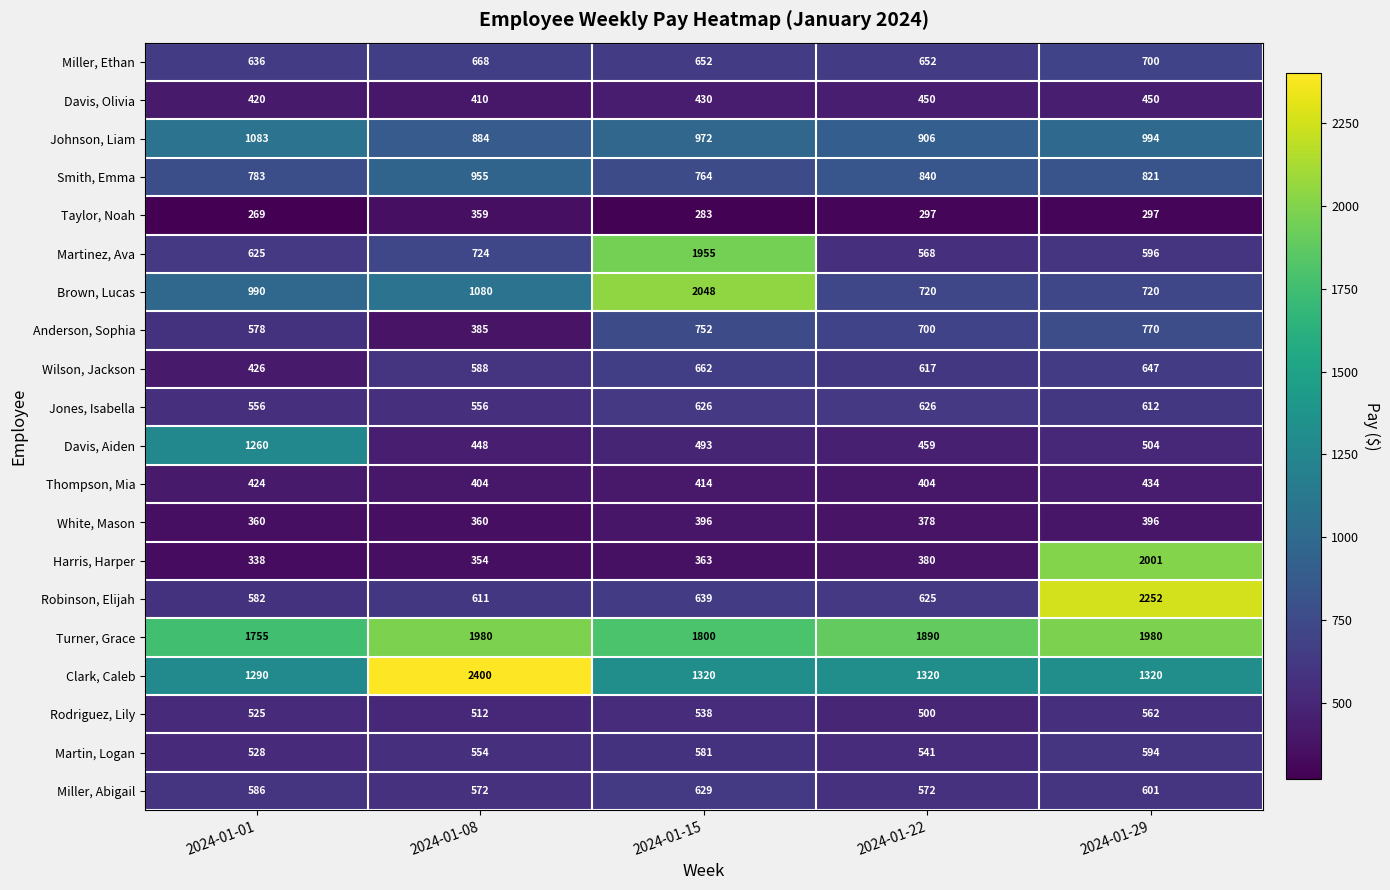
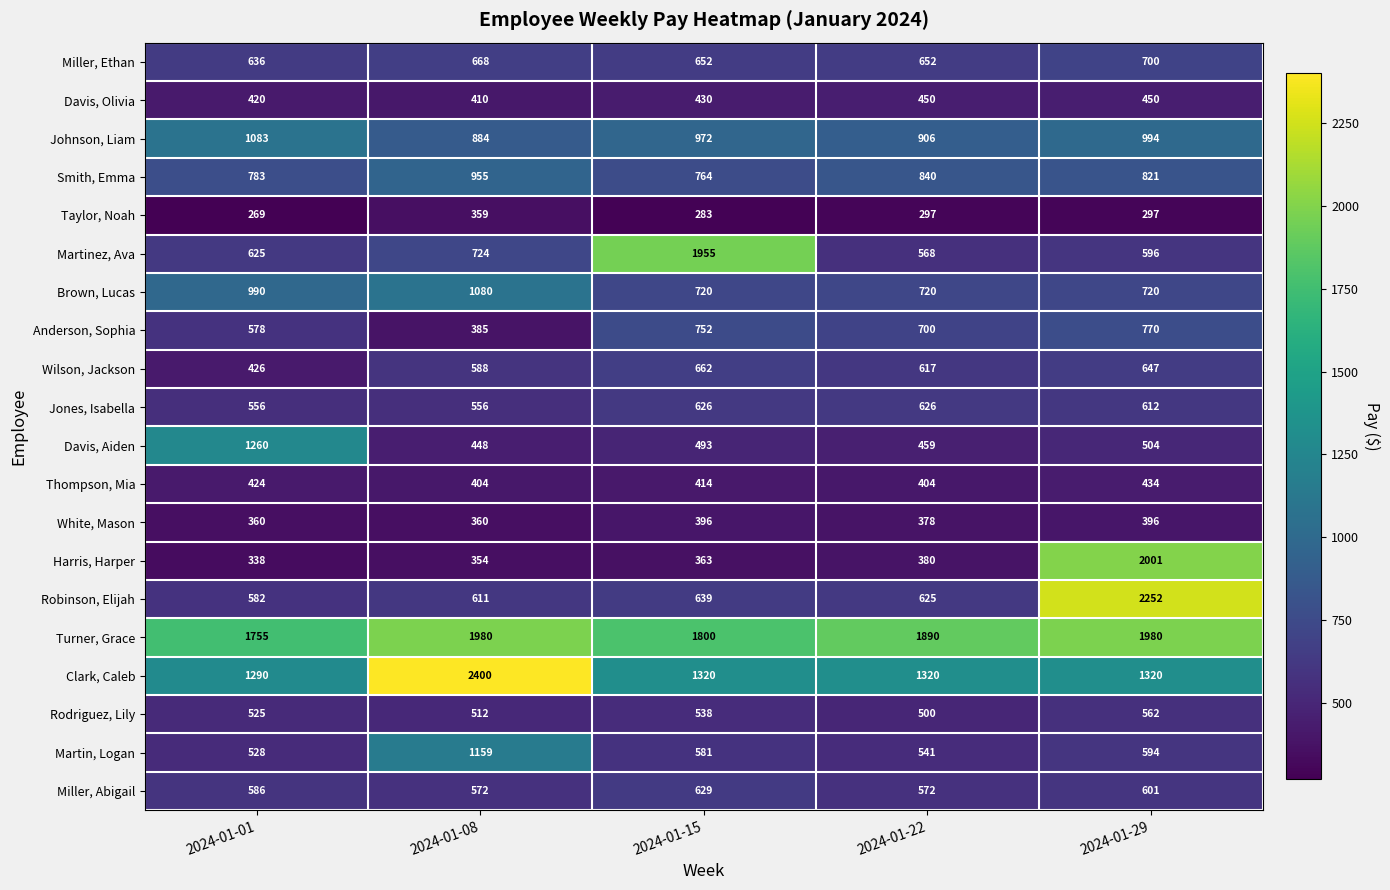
  {
    "Miller, Ethan": {
      "2024-01-01": 636,
      "2024-01-08": 668,
      "2024-01-15": 652,
      "2024-01-22": 652,
      "2024-01-29": 700
    },
    "Davis, Olivia": {
      "2024-01-01": 420,
      "2024-01-08": 410,
      "2024-01-15": 430,
      "2024-01-22": 450,
      "2024-01-29": 450
    },
    "Johnson, Liam": {
      "2024-01-01": 1083,
      "2024-01-08": 884,
      "2024-01-15": 972,
      "2024-01-22": 906,
      "2024-01-29": 994
    },
    "Smith, Emma": {
      "2024-01-01": 783,
      "2024-01-08": 955,
      "2024-01-15": 764,
      "2024-01-22": 840,
      "2024-01-29": 821
    },
    "Taylor, Noah": {
      "2024-01-01": 269,
      "2024-01-08": 359,
      "2024-01-15": 283,
      "2024-01-22": 297,
      "2024-01-29": 297
    },
    "Martinez, Ava": {
      "2024-01-01": 625,
      "2024-01-08": 724,
      "2024-01-15": 1955,
      "2024-01-22": 568,
      "2024-01-29": 596
    },
    "Brown, Lucas": {
      "2024-01-01": 990,
      "2024-01-08": 1080,
-     "2024-01-15": 2048,
+     "2024-01-15": 720,
      "2024-01-22": 720,
      "2024-01-29": 720
    },
    "Anderson, Sophia": {
      "2024-01-01": 578,
      "2024-01-08": 385,
      "2024-01-15": 752,
      "2024-01-22": 700,
      "2024-01-29": 770
    },
    "Wilson, Jackson": {
      "2024-01-01": 426,
      "2024-01-08": 588,
      "2024-01-15": 662,
      "2024-01-22": 617,
      "2024-01-29": 647
    },
    "Jones, Isabella": {
      "2024-01-01": 556,
      "2024-01-08": 556,
      "2024-01-15": 626,
      "2024-01-22": 626,
      "2024-01-29": 612
    },
    "Davis, Aiden": {
      "2024-01-01": 1260,
      "2024-01-08": 448,
      "2024-01-15": 493,
      "2024-01-22": 459,
      "2024-01-29": 504
    },
    "Thompson, Mia": {
      "2024-01-01": 424,
      "2024-01-08": 404,
      "2024-01-15": 414,
      "2024-01-22": 404,
      "2024-01-29": 434
    },
    "White, Mason": {
      "2024-01-01": 360,
      "2024-01-08": 360,
      "2024-01-15": 396,
      "2024-01-22": 378,
      "2024-01-29": 396
    },
    "Harris, Harper": {
      "2024-01-01": 338,
      "2024-01-08": 354,
      "2024-01-15": 363,
      "2024-01-22": 380,
      "2024-01-29": 2001
    },
    "Robinson, Elijah": {
      "2024-01-01": 582,
      "2024-01-08": 611,
      "2024-01-15": 639,
      "2024-01-22": 625,
      "2024-01-29": 2252
    },
    "Turner, Grace": {
      "2024-01-01": 1755,
      "2024-01-08": 1980,
      "2024-01-15": 1800,
      "2024-01-22": 1890,
      "2024-01-29": 1980
    },
    "Clark, Caleb": {
      "2024-01-01": 1290,
      "2024-01-08": 2400,
      "2024-01-15": 1320,
      "2024-01-22": 1320,
      "2024-01-29": 1320
    },
    "Rodriguez, Lily": {
      "2024-01-01": 525,
      "2024-01-08": 512,
      "2024-01-15": 538,
      "2024-01-22": 500,
      "2024-01-29": 562
    },
    "Martin, Logan": {
      "2024-01-01": 528,
-     "2024-01-08": 554,
+     "2024-01-08": 1159,
      "2024-01-15": 581,
      "2024-01-22": 541,
      "2024-01-29": 594
    },
    "Miller, Abigail": {
      "2024-01-01": 586,
      "2024-01-08": 572,
      "2024-01-15": 629,
      "2024-01-22": 572,
      "2024-01-29": 601
    }
  }
